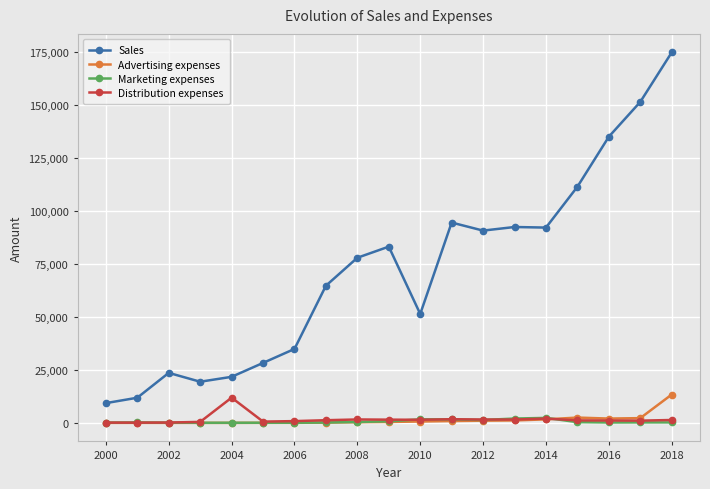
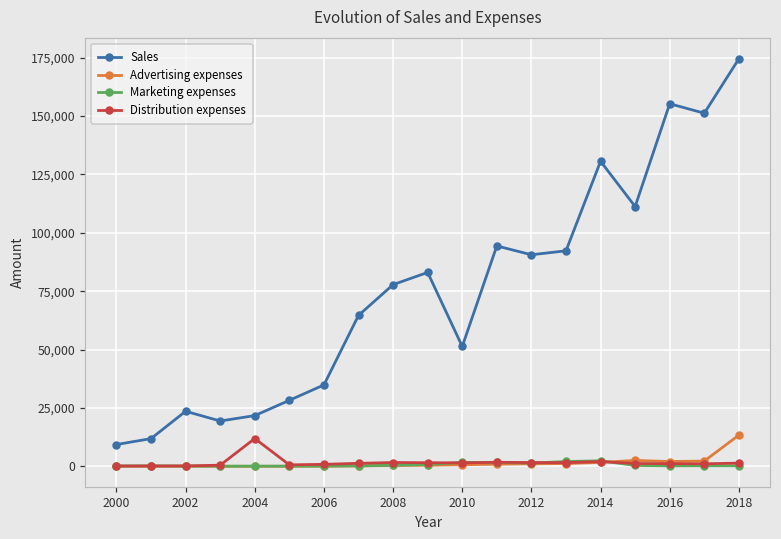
  {
    "Sales": {
      "2000": "9,000",
      "2002": "24,000",
      "2004": "22,000",
      "2006": "35,000",
      "2008": "78,000",
      "2010": "51,000",
      "2012": "91,000",
-     "2014": "92,000",
-     "2016": "135,000",
+     "2014": "131,000",
+     "2016": "155,000",
      "2018": "175,000"
    },
    "Advertising expenses": {
      "2018": "13,000"
    },
    "Distribution expenses": {
      "2004": "12,000"
    }
  }
